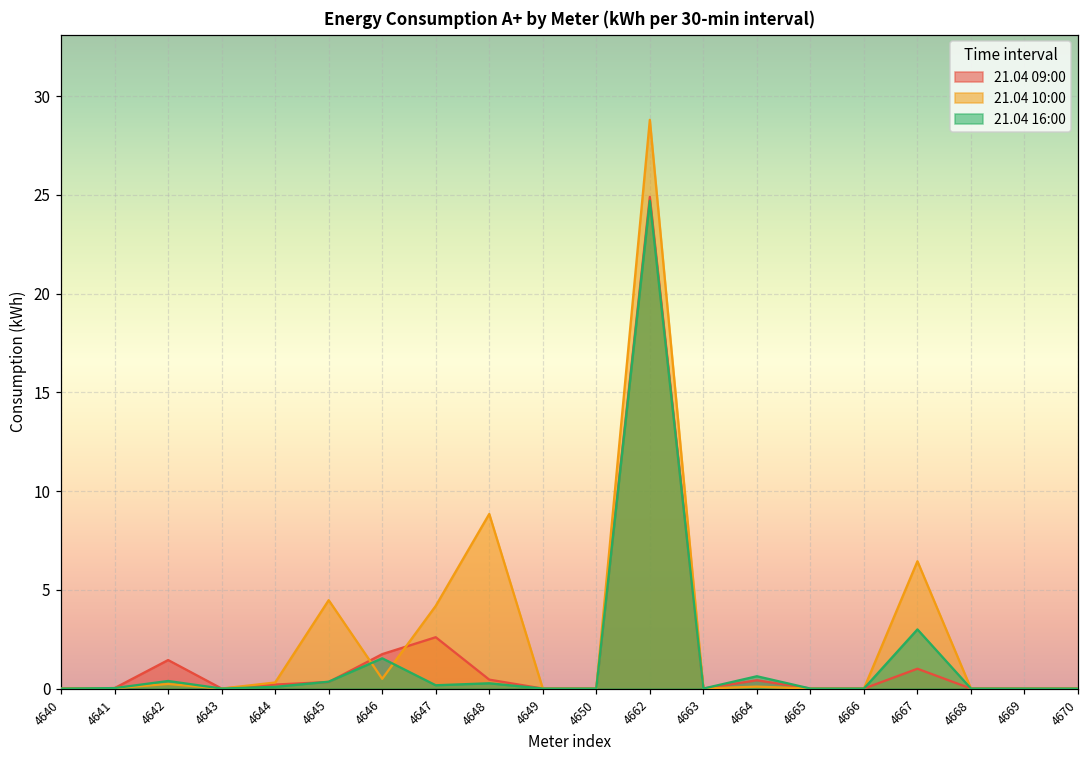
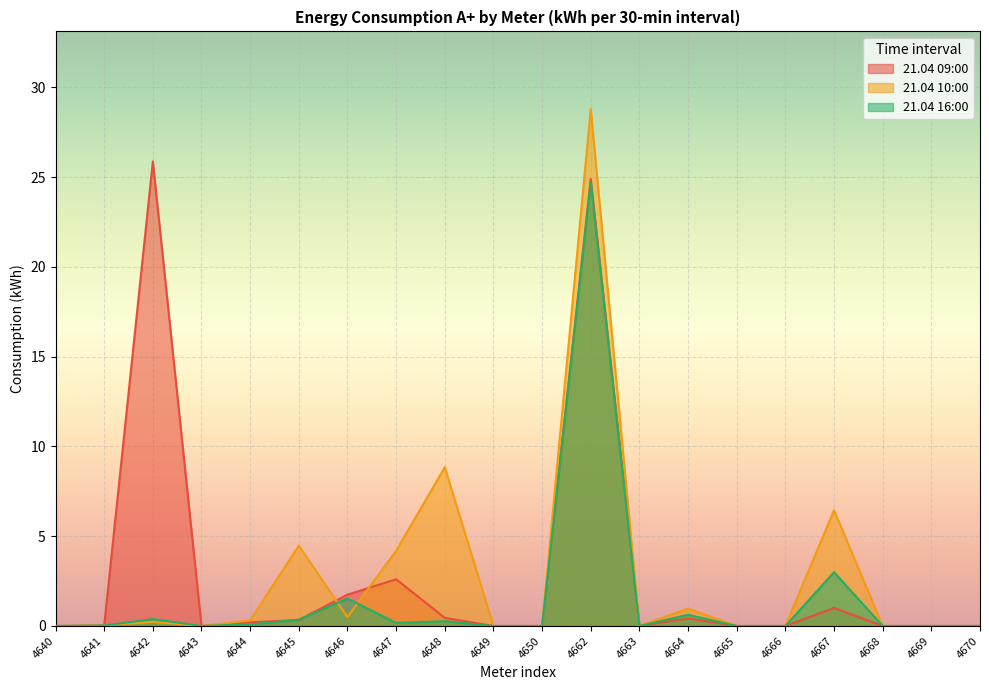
  {
    "21.04 09:00": {
-     "4642": 1.4,
+     "4642": 25.9,
      "4646": 1.7,
      "4647": 2.6,
      "4648": 0.5,
      "4662": 24.9,
      "4664": 0.4,
      "4667": 1.0
    },
    "21.04 10:00": {
      "4642": 0.2,
      "4645": 4.5,
      "4646": 0.5,
      "4647": 4.2,
      "4648": 8.8,
      "4662": 28.8,
-     "4664": 0.1,
+     "4664": 1.0,
      "4667": 6.4
    },
    "21.04 16:00": {
      "4642": 0.4,
      "4646": 1.5,
      "4647": 0.2,
      "4648": 0.3,
      "4662": 24.7,
      "4664": 0.6,
      "4667": 3.0
    }
  }
